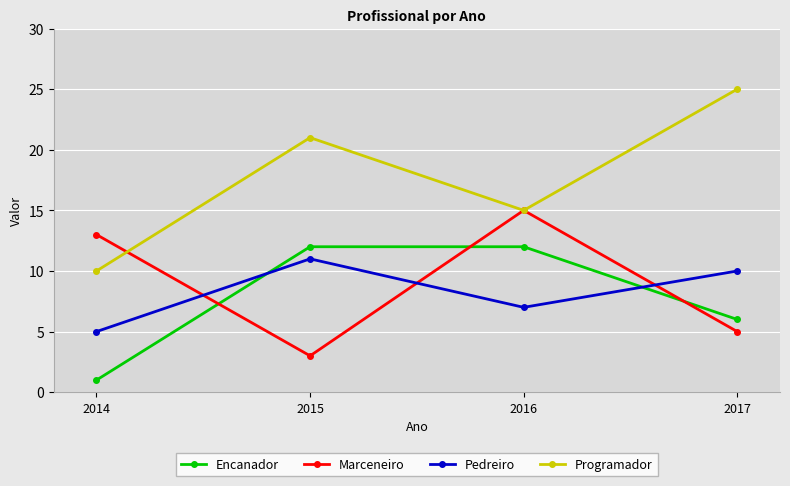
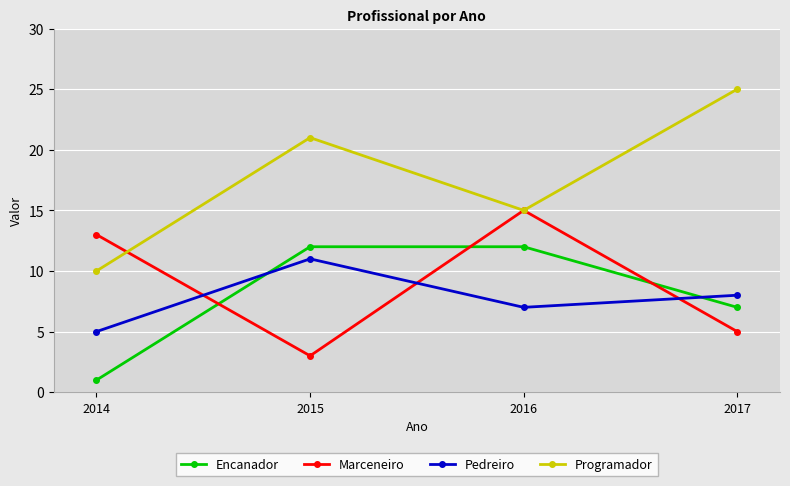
  {
    "Encanador": {
      "2014": 1,
      "2015": 12,
      "2016": 12,
-     "2017": 6
+     "2017": 7
    },
    "Marceneiro": {
      "2014": 13,
      "2015": 3,
      "2017": 5
    },
    "Pedreiro": {
      "2014": 5,
      "2015": 11,
      "2016": 7,
-     "2017": 10
+     "2017": 8
    },
    "Programador": {
      "2014": 10,
      "2015": 21,
      "2017": 25
    }
  }
